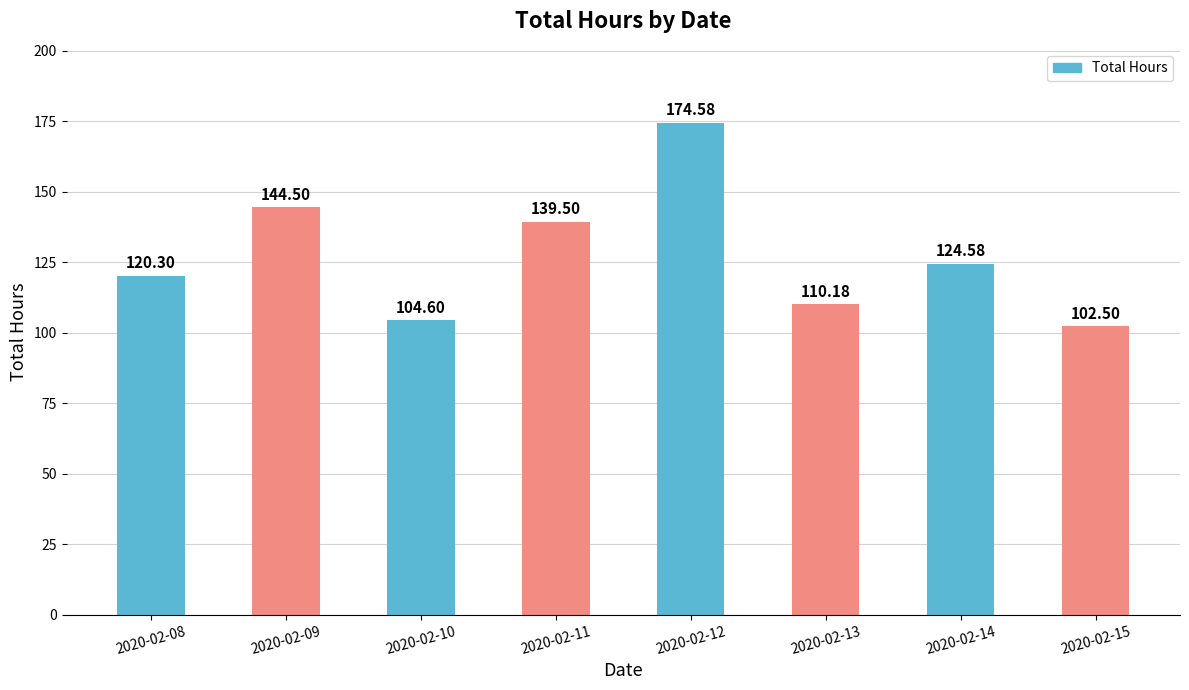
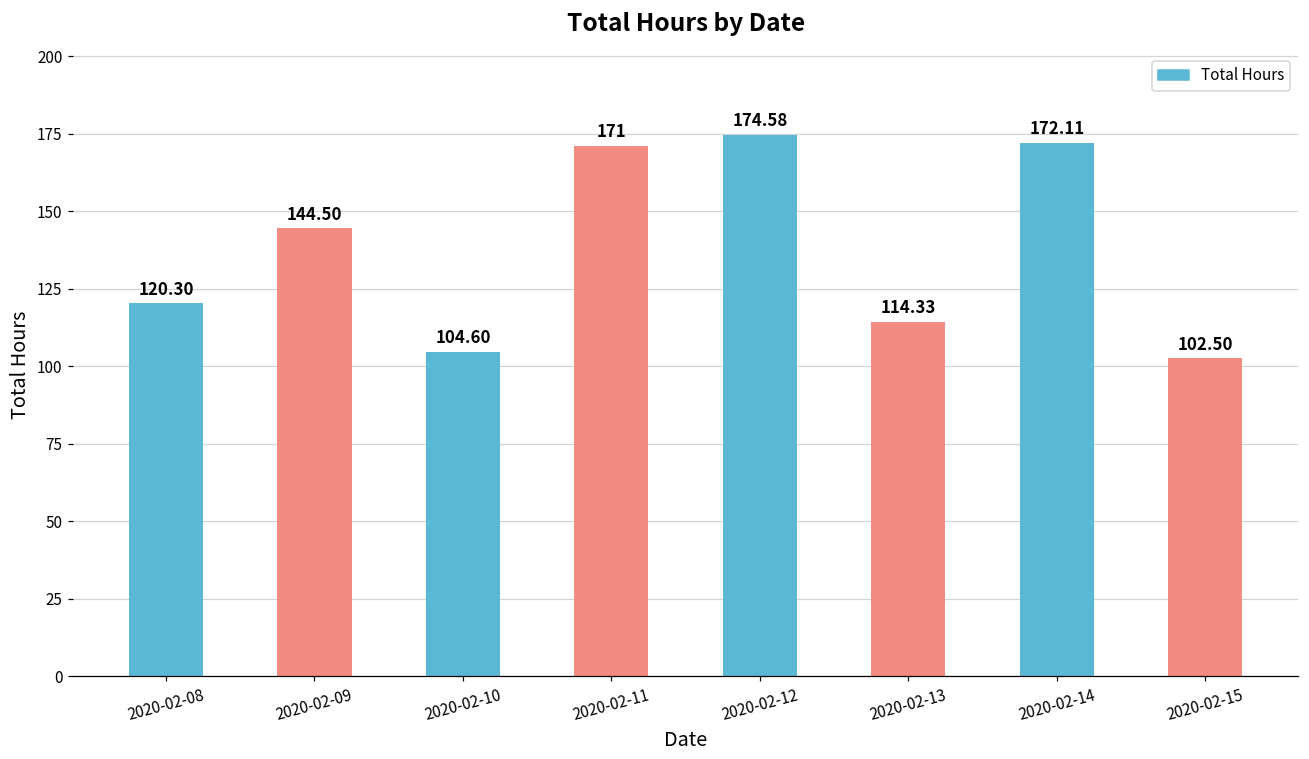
  {
    "2020-02-08": 120.30,
    "2020-02-09": 144.50,
    "2020-02-10": 104.60,
-   "2020-02-11": 139.50,
+   "2020-02-11": 171,
    "2020-02-12": 174.58,
-   "2020-02-13": 110.18,
-   "2020-02-14": 124.58,
+   "2020-02-13": 114.33,
+   "2020-02-14": 172.11,
    "2020-02-15": 102.50
  }
